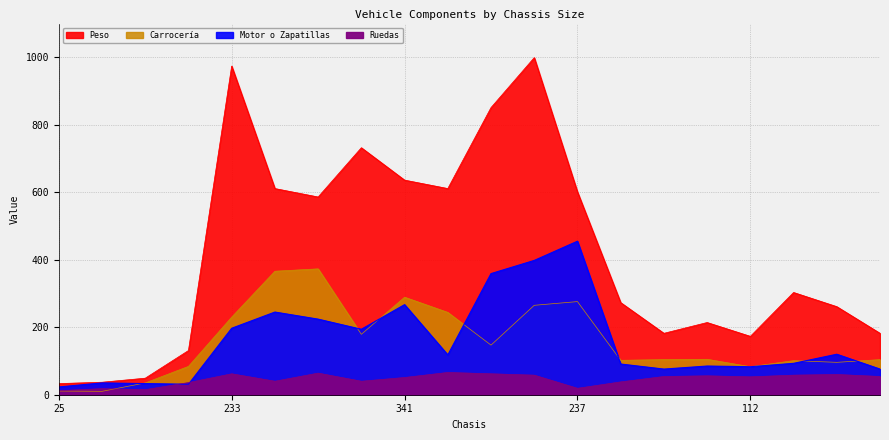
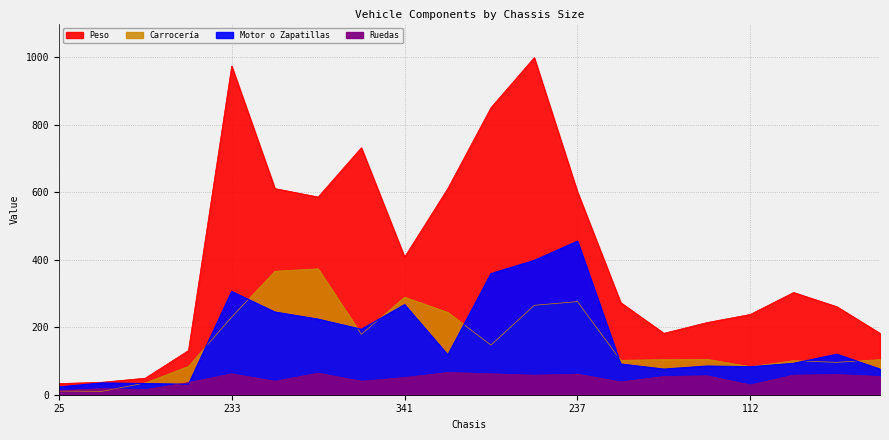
  {
    "Peso": {
      "25": 30,
      "233": 970,
-     "341": 640,
+     "341": 410,
      "237": 600,
-     "112": 170
+     "112": 240
    },
    "Carrocería": {
      "233": 230,
      "341": 290,
      "237": 280
    },
    "Motor o Zapatillas": {
      "25": 20,
-     "233": 200,
+     "233": 310,
      "341": 270,
      "237": 460
    },
    "Ruedas": {
      "233": 60,
      "341": 50,
-     "237": 20,
-     "112": 50
+     "237": 60,
+     "112": 30
    }
  }
